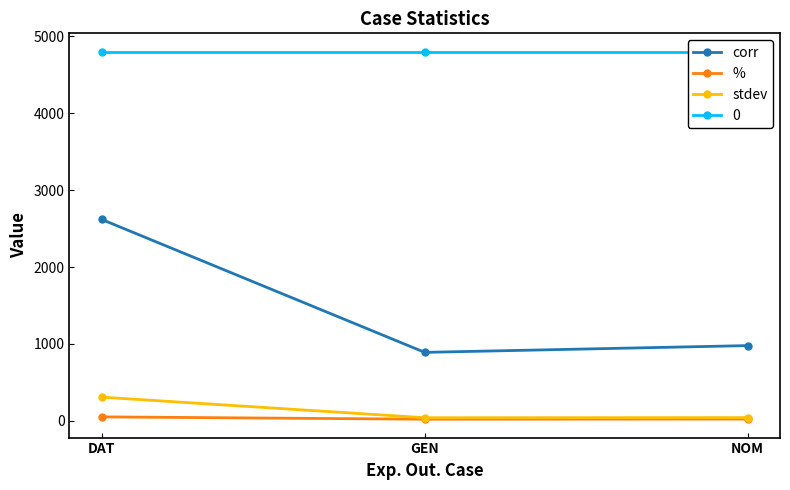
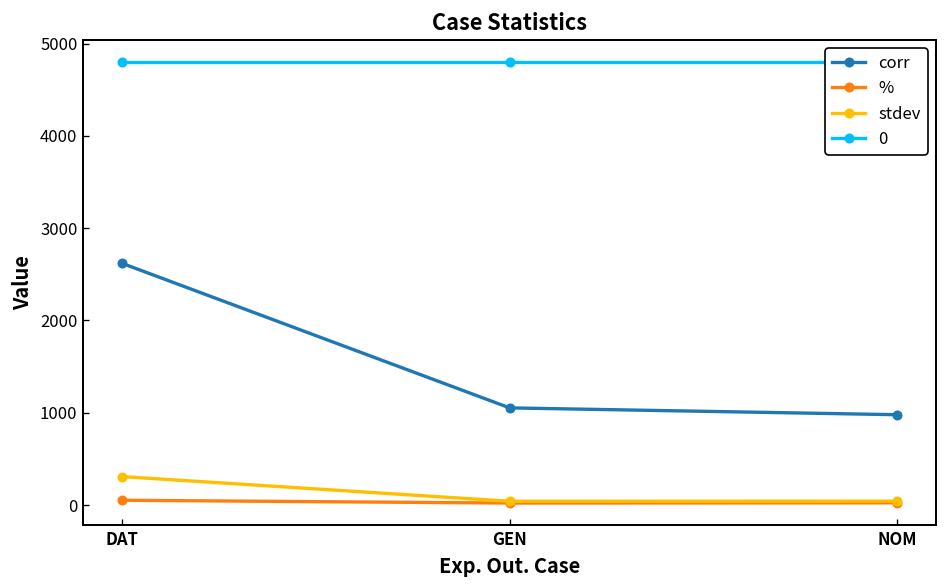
  {
    "corr": {
      "DAT": 2600,
-     "GEN": 900,
+     "GEN": 1100,
      "NOM": 1000
    },
    "%": {
      "DAT": 100
    },
    "stdev": {
      "DAT": 300
    },
    "0": {
      "DAT": 4800,
      "GEN": 4800
    }
  }
